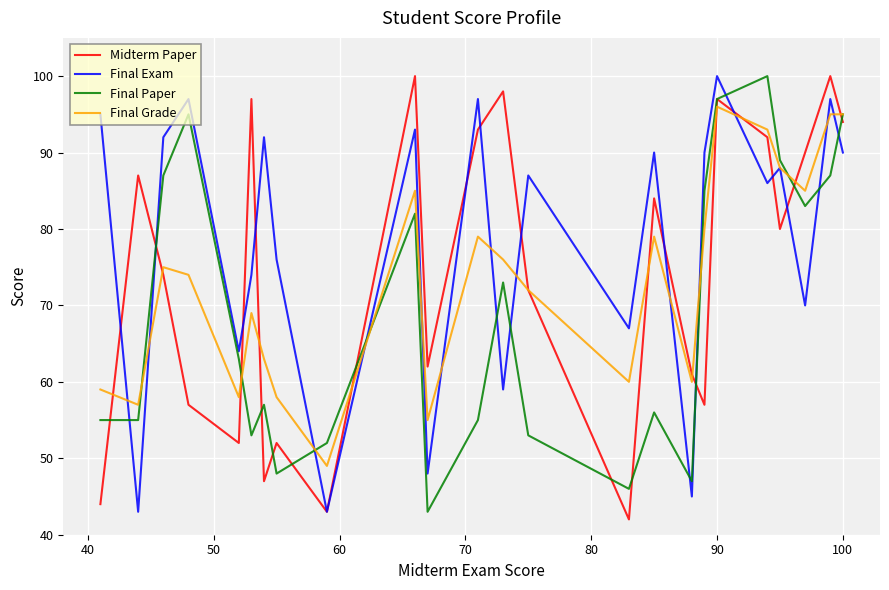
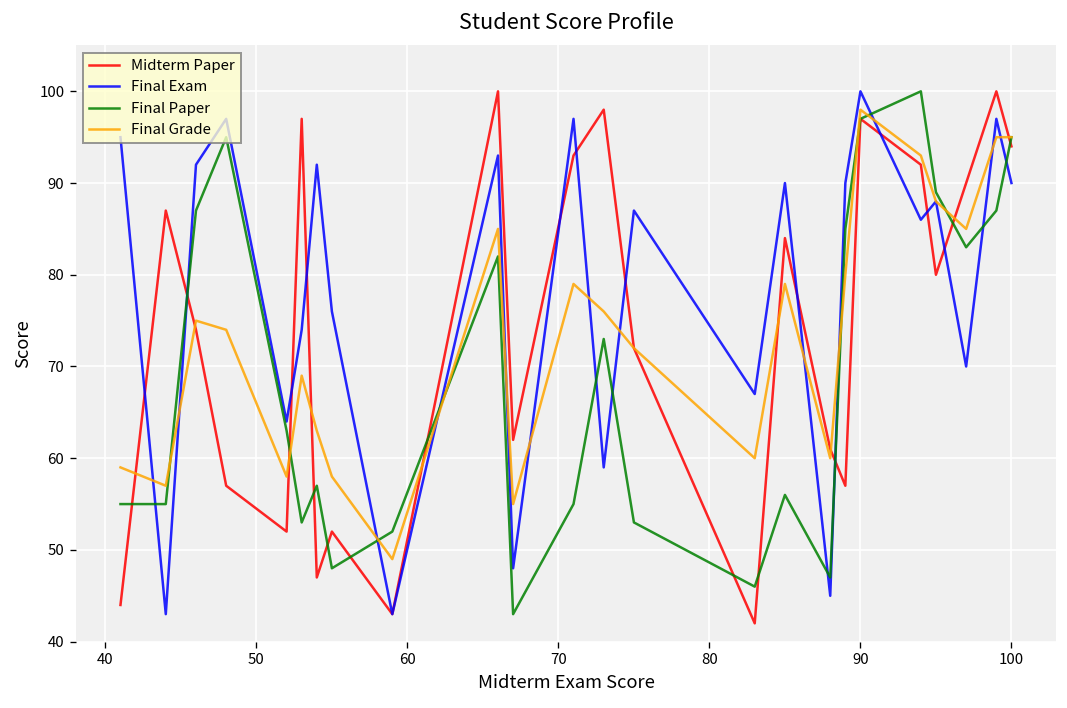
  {
    "Midterm Paper": {
      "100": 94
    },
    "Final Exam": {
      "90": 100,
      "100": 90
    },
    "Final Grade": {
-     "90": 96
+     "90": 98
    }
  }
